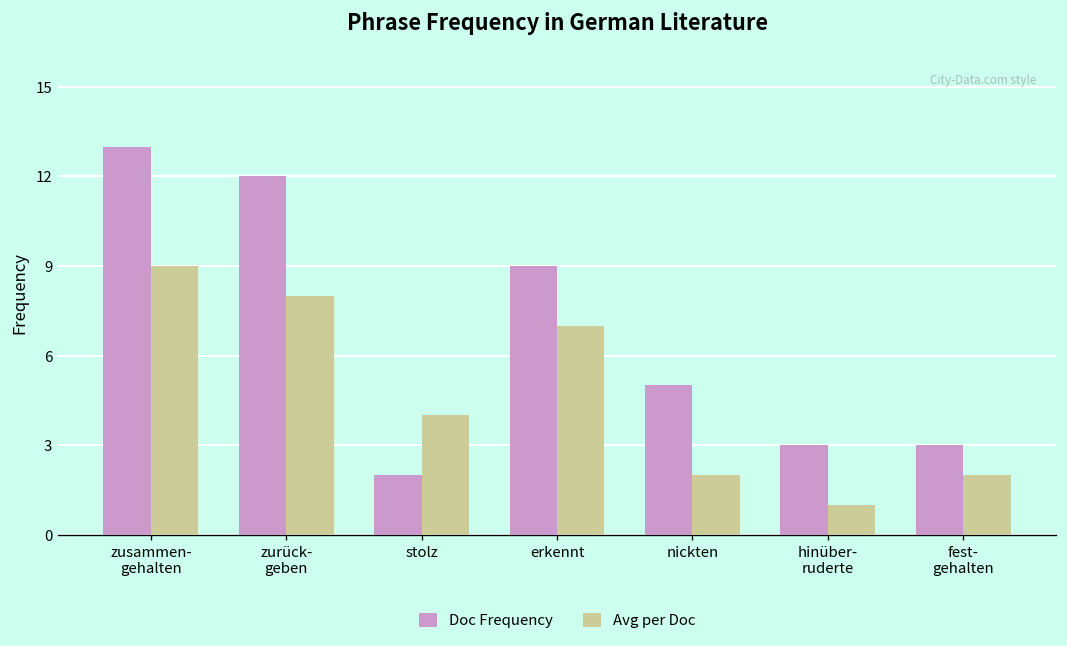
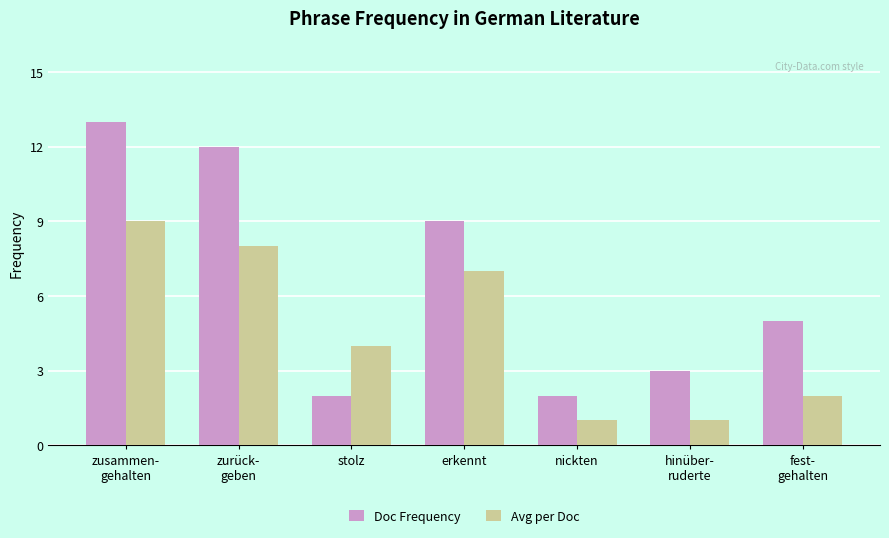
  {
    "Doc Frequency": {
      "zusammen- gehalten": 13,
      "zurück- geben": 12,
      "stolz": 2,
      "erkennt": 9,
-     "nickten": 5,
+     "nickten": 2,
      "hinüber- ruderte": 3,
-     "fest- gehalten": 3
+     "fest- gehalten": 5
    },
    "Avg per Doc": {
      "zusammen- gehalten": 9,
      "zurück- geben": 8,
      "stolz": 4,
      "erkennt": 7,
-     "nickten": 2,
+     "nickten": 1,
      "hinüber- ruderte": 1,
      "fest- gehalten": 2
    }
  }
